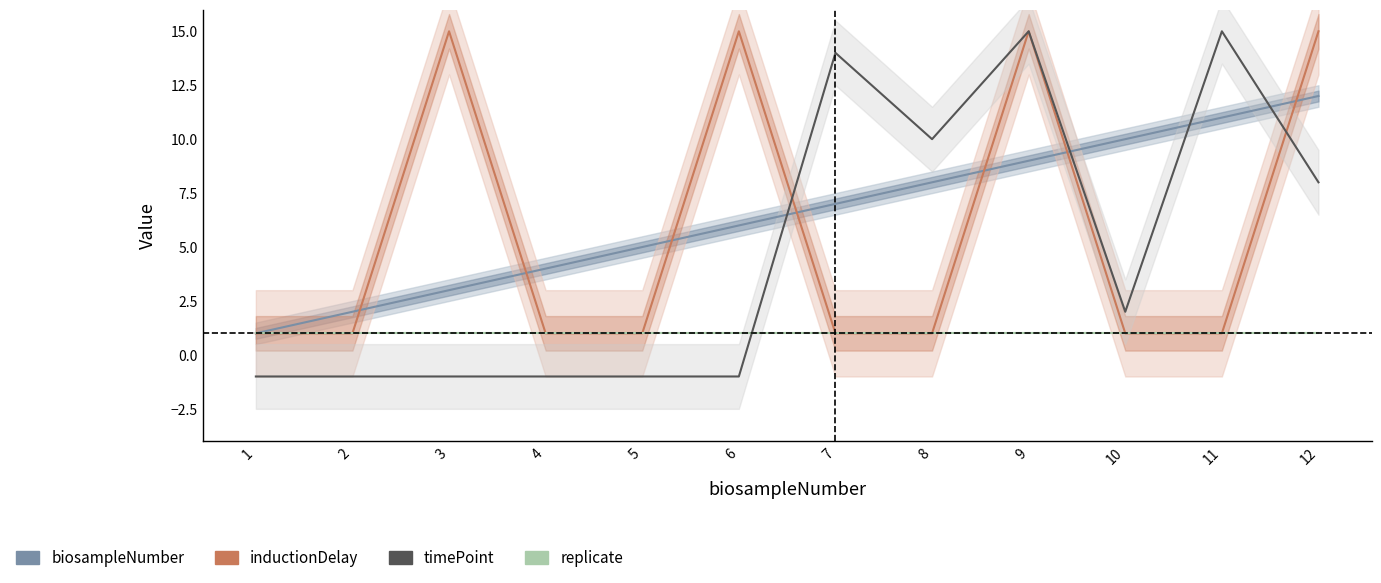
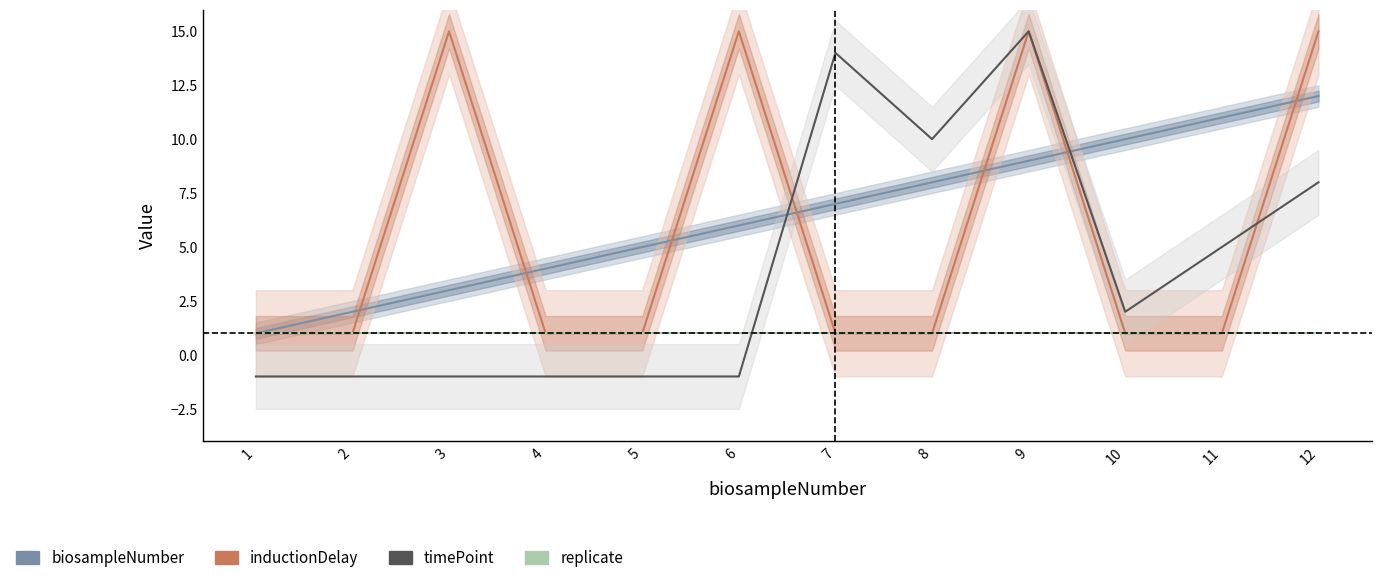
  {
    "timePoint": {
      "1": -1,
      "2": -1,
      "3": -1,
      "4": -1,
      "5": -1,
      "6": -1,
      "7": 14,
      "8": 10,
      "10": 2,
-     "11": 15,
+     "11": 5,
      "12": 8
    }
  }
